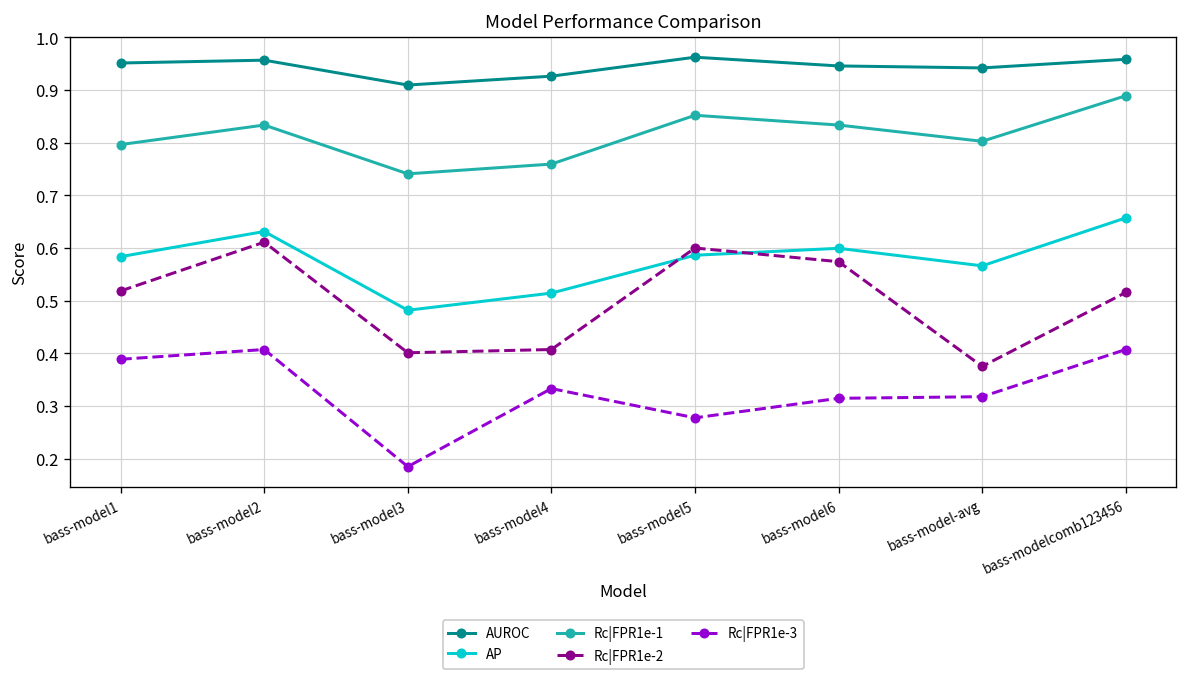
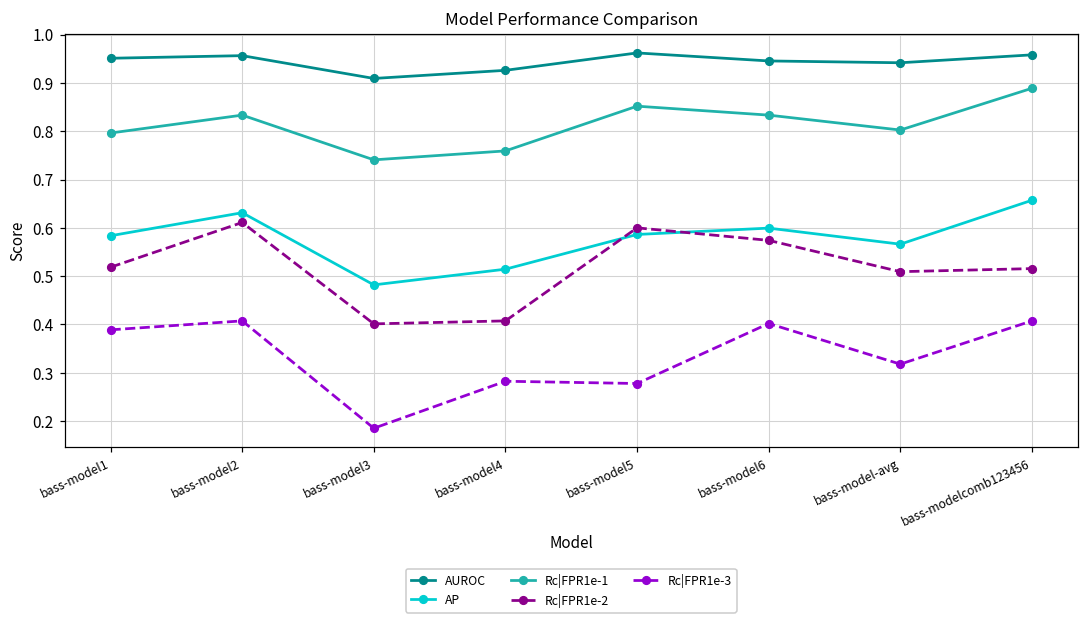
  {
    "Rc|FPR1e-2": {
      "bass-model1": 0.52,
      "bass-model2": 0.61,
      "bass-model3": 0.40,
      "bass-model4": 0.41,
      "bass-model5": 0.60,
      "bass-model6": 0.57,
-     "bass-model-avg": 0.38,
+     "bass-model-avg": 0.51,
      "bass-modelcomb123456": 0.52
    },
    "Rc|FPR1e-3": {
      "bass-model1": 0.39,
      "bass-model2": 0.41,
      "bass-model3": 0.19,
-     "bass-model4": 0.33,
+     "bass-model4": 0.28,
      "bass-model5": 0.28,
-     "bass-model6": 0.31,
+     "bass-model6": 0.40,
      "bass-model-avg": 0.32,
      "bass-modelcomb123456": 0.41
    }
  }
